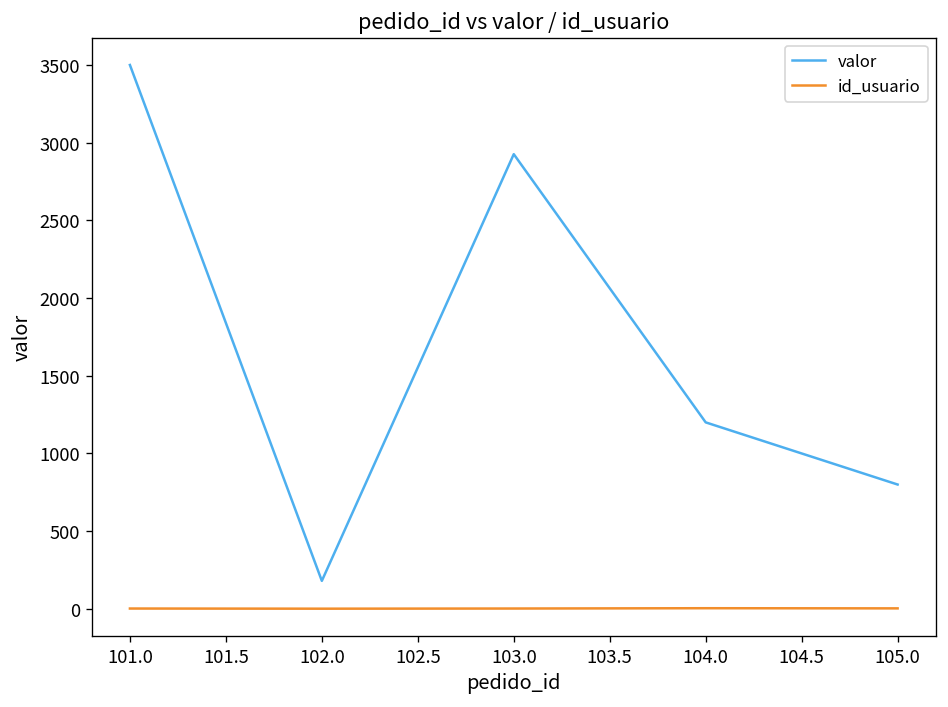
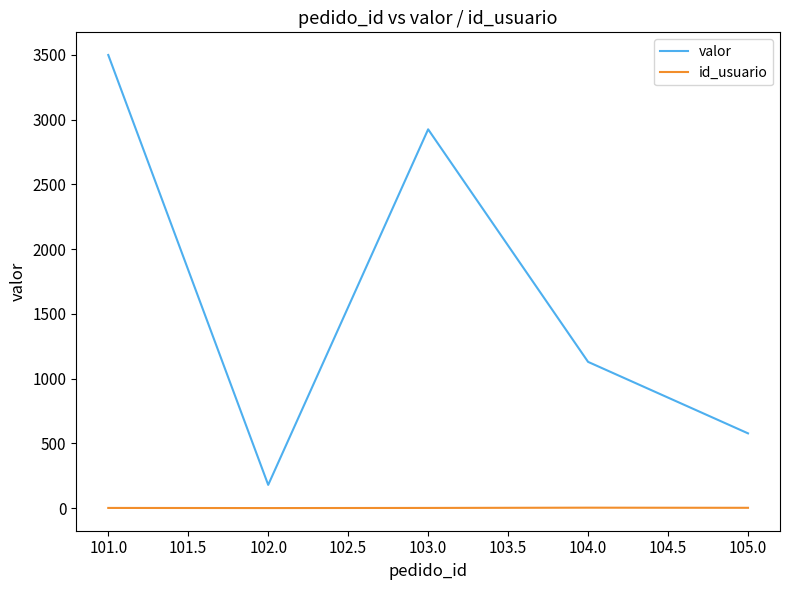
  {
    "valor": {
      "101.0": 3500,
      "102.0": 180,
      "103.0": 2930,
-     "104.0": 1200,
-     "105.0": 800
+     "104.0": 1130,
+     "105.0": 580
    },
    "id_usuario": {
      "101.0": 0,
      "102.0": 0,
      "103.0": 0,
      "104.0": 0,
      "105.0": 0
    }
  }
